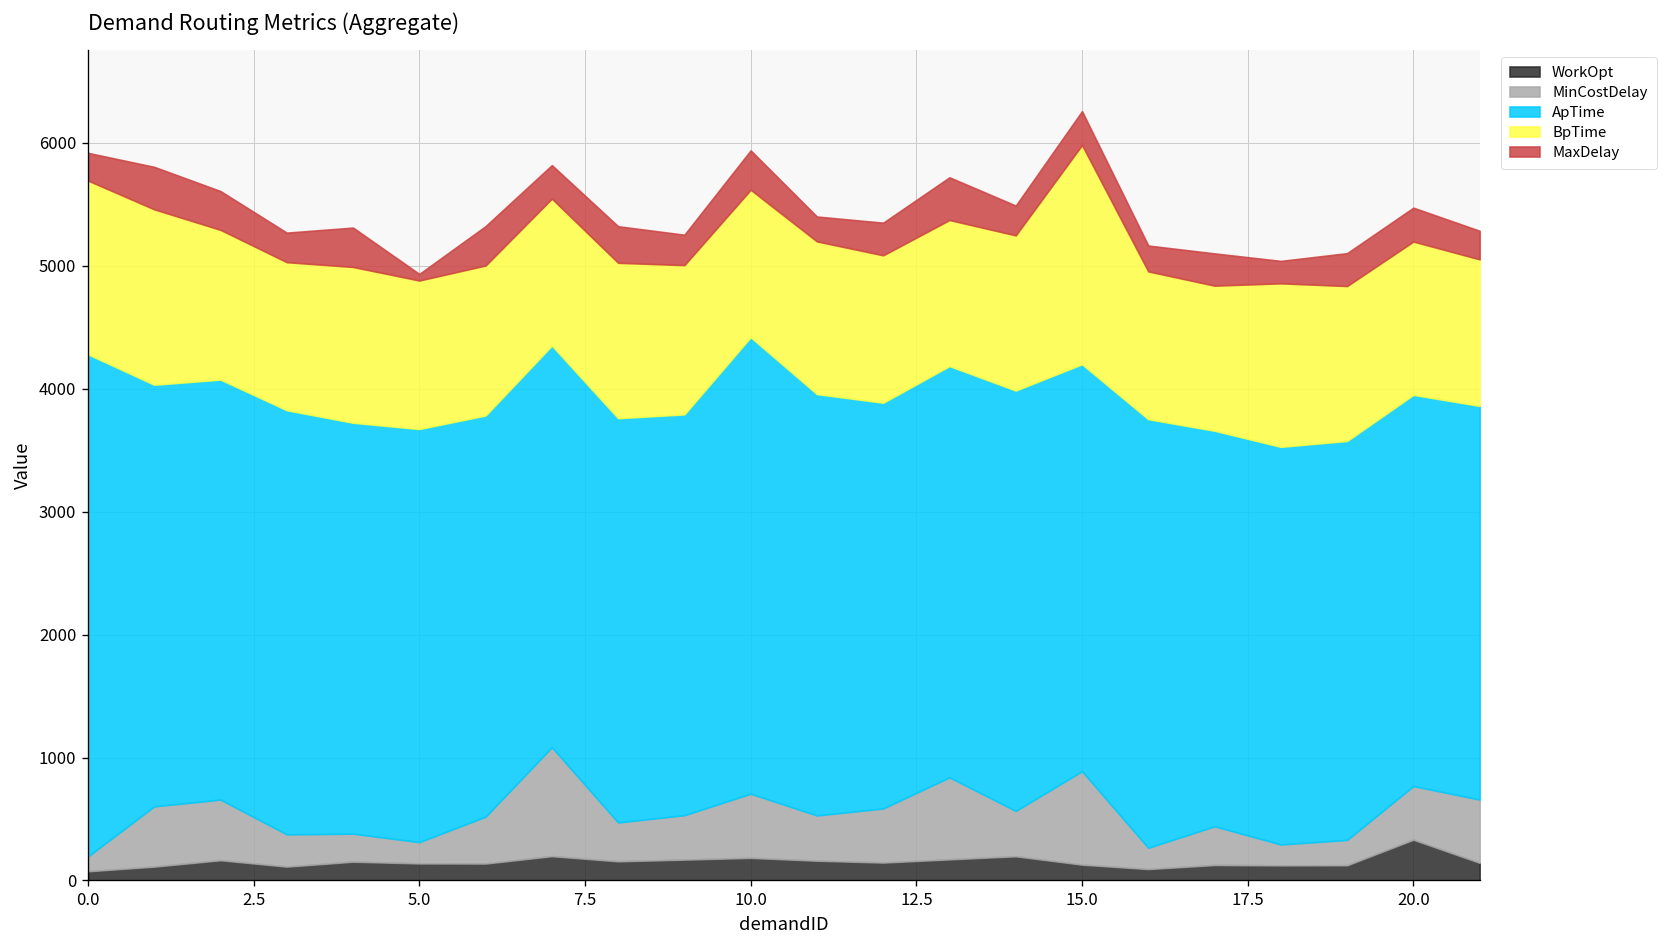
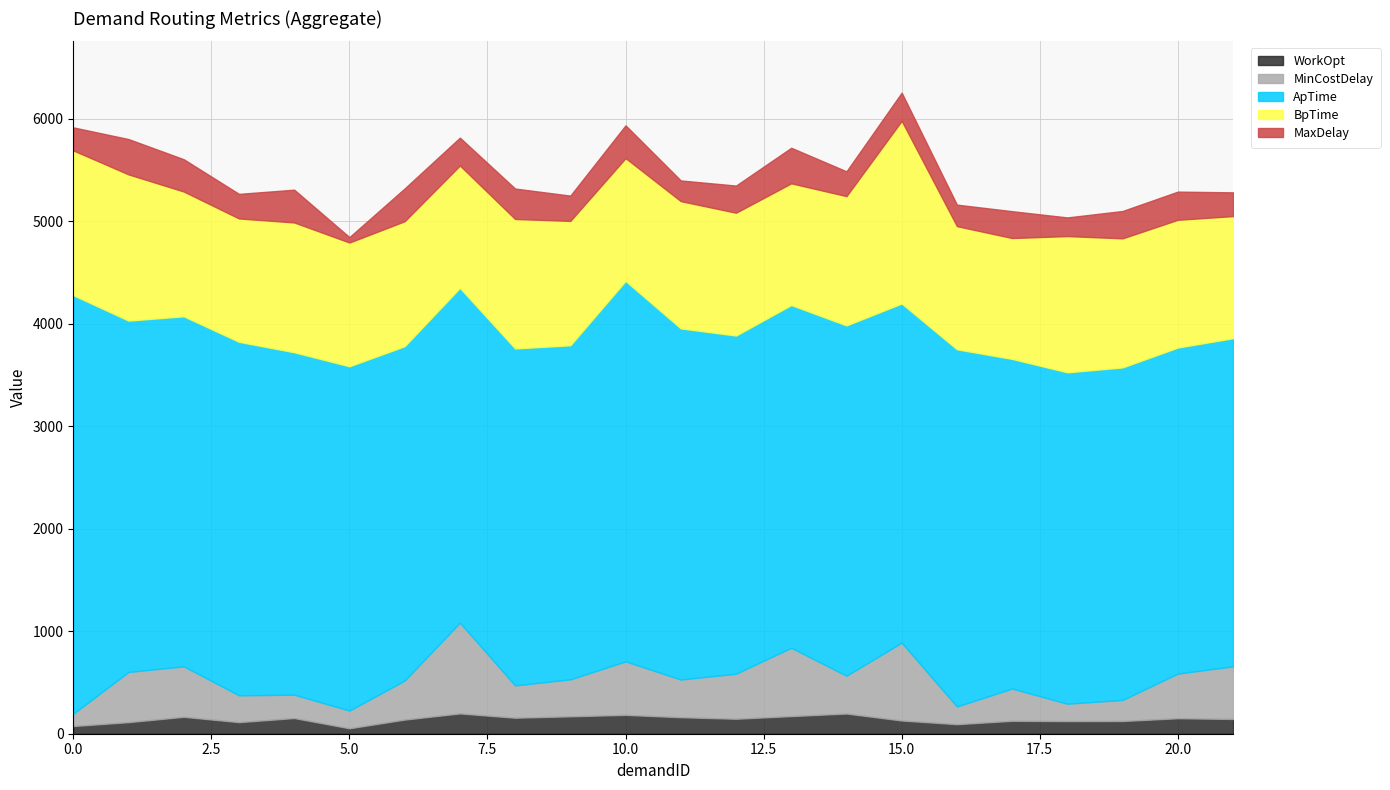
  {
    "WorkOpt": {
      "0.0": 80,
-     "5.0": 140,
+     "5.0": 50,
      "10.0": 180,
      "15.0": 130,
-     "20.0": 330
+     "20.0": 150
    },
    "MinCostDelay": {
      "0.0": 120,
      "5.0": 170,
      "10.0": 520,
      "15.0": 760,
      "20.0": 440
    },
    "ApTime": {
      "0.0": 4090,
      "5.0": 3360,
      "10.0": 3710,
      "15.0": 3310,
      "20.0": 3180
    },
    "BpTime": {
      "0.0": 1410,
      "5.0": 1210,
      "10.0": 1200,
      "15.0": 1780,
      "20.0": 1250
    },
    "MaxDelay": {
      "0.0": 230,
      "5.0": 50,
      "10.0": 320,
      "15.0": 280,
      "20.0": 280
    }
  }
